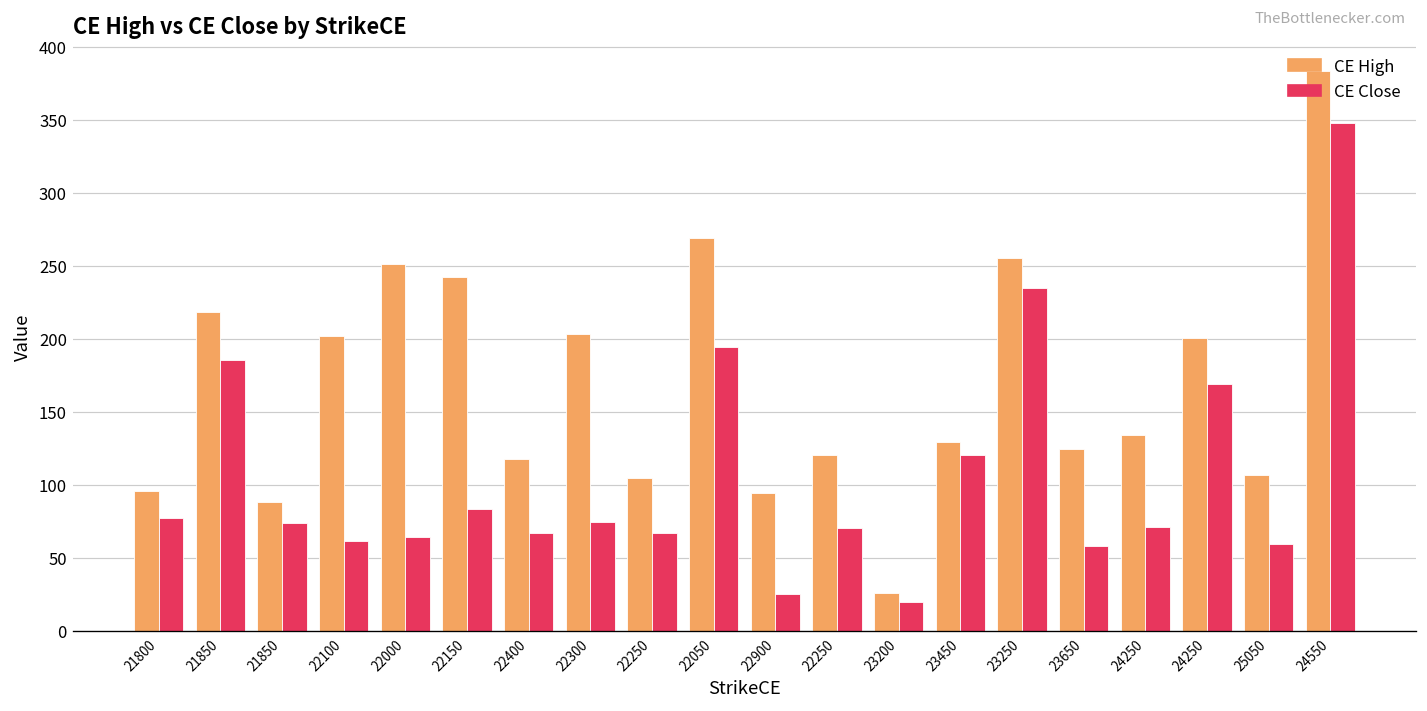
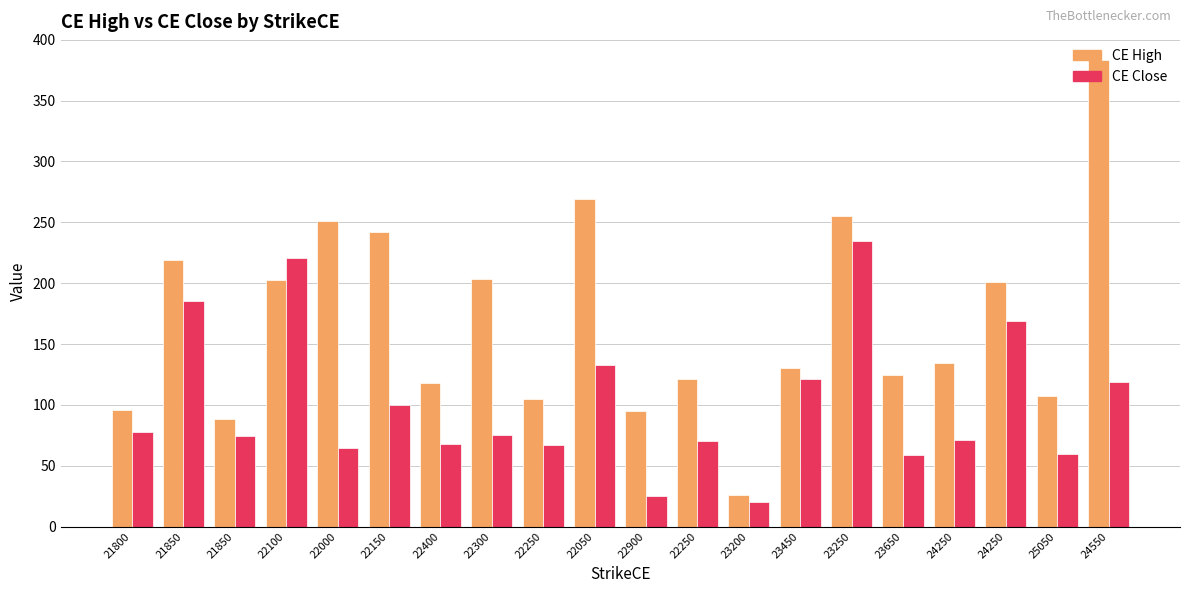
  {
    "CE High": {
      "21800": 96,
      "22100": 203,
      "22000": 251,
      "22150": 242,
      "22400": 118,
      "22300": 204,
      "22050": 269,
      "22900": 95,
      "23200": 26,
      "23450": 130,
      "23250": 256,
      "23650": 125,
      "25050": 107,
      "24550": 384
    },
    "CE Close": {
      "21800": 78,
-     "22100": 62,
+     "22100": 221,
      "22000": 65,
-     "22150": 84,
+     "22150": 100,
      "22400": 68,
      "22300": 75,
-     "22050": 195,
+     "22050": 133,
      "22900": 25,
      "23200": 20,
      "23450": 121,
      "23250": 235,
      "23650": 59,
      "25050": 60,
-     "24550": 348
+     "24550": 119
    }
  }
